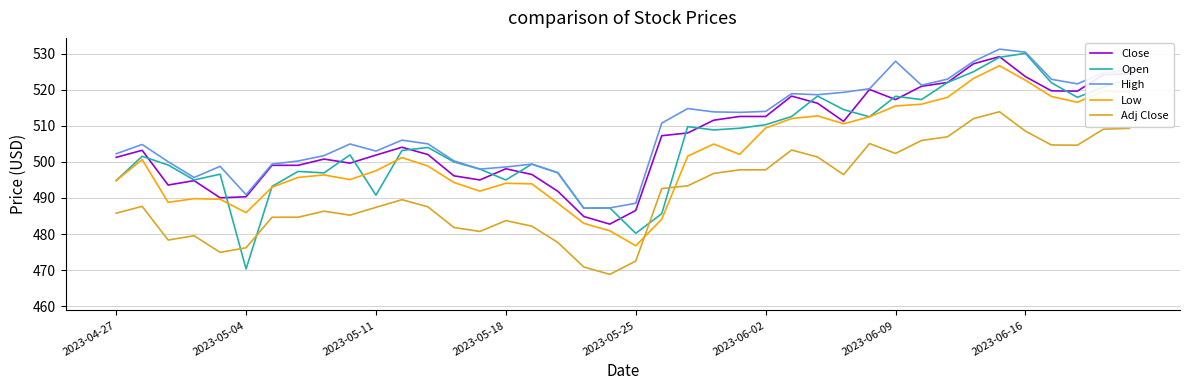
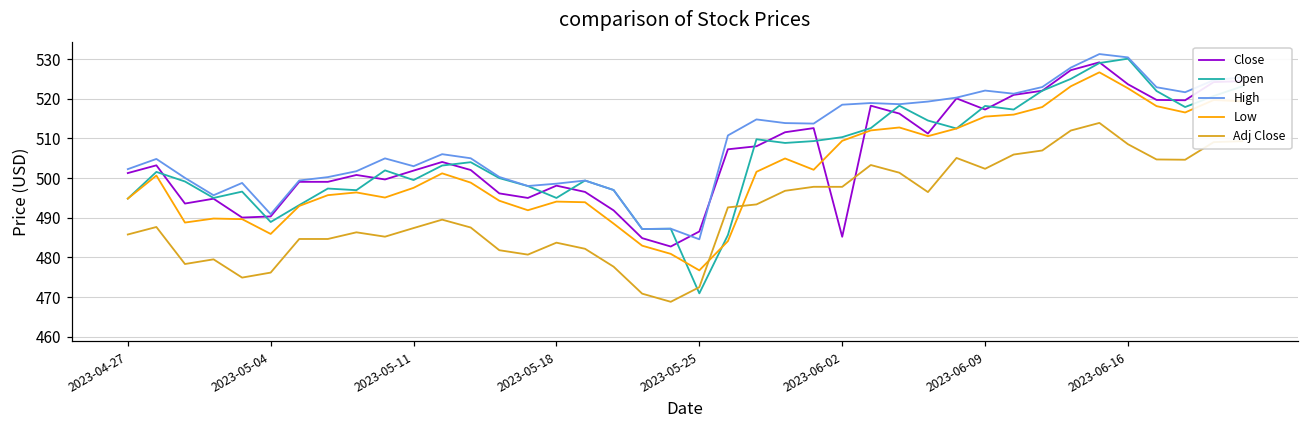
  {
    "Close": {
      "2023-04-27": 501,
      "2023-05-11": 502,
      "2023-05-25": 487,
-     "2023-06-02": 513,
+     "2023-06-02": 485,
      "2023-06-09": 517,
      "2023-06-16": 524
    },
    "Open": {
-     "2023-05-04": 470,
-     "2023-05-11": 491,
+     "2023-05-04": 489,
+     "2023-05-11": 500,
      "2023-05-18": 495,
-     "2023-05-25": 480,
+     "2023-05-25": 471,
      "2023-06-02": 510,
      "2023-06-09": 518
    },
    "High": {
      "2023-04-27": 502,
      "2023-05-11": 503,
-     "2023-05-25": 489,
-     "2023-06-02": 514,
-     "2023-06-09": 528
+     "2023-05-25": 485,
+     "2023-06-02": 519,
+     "2023-06-09": 522
    }
  }
